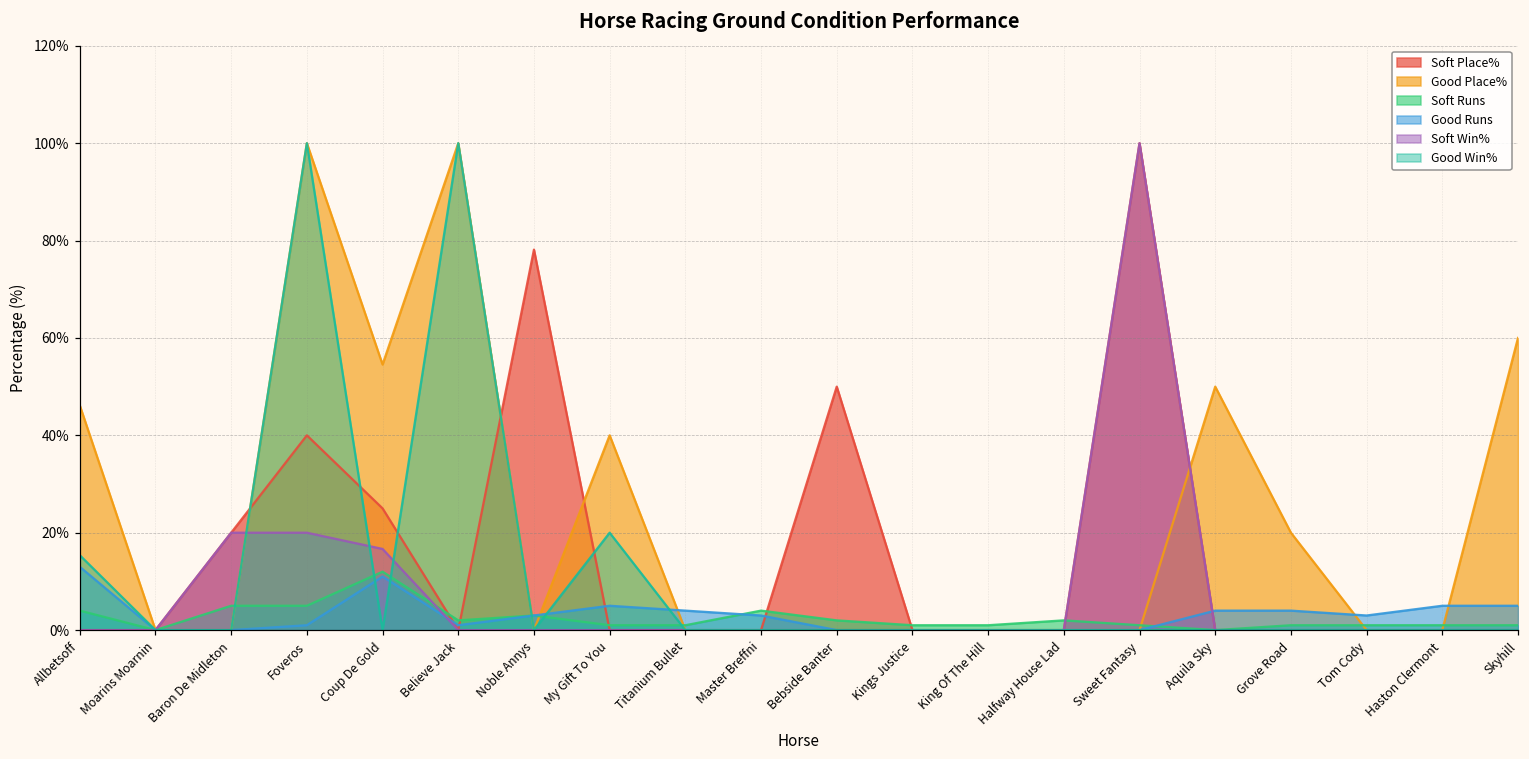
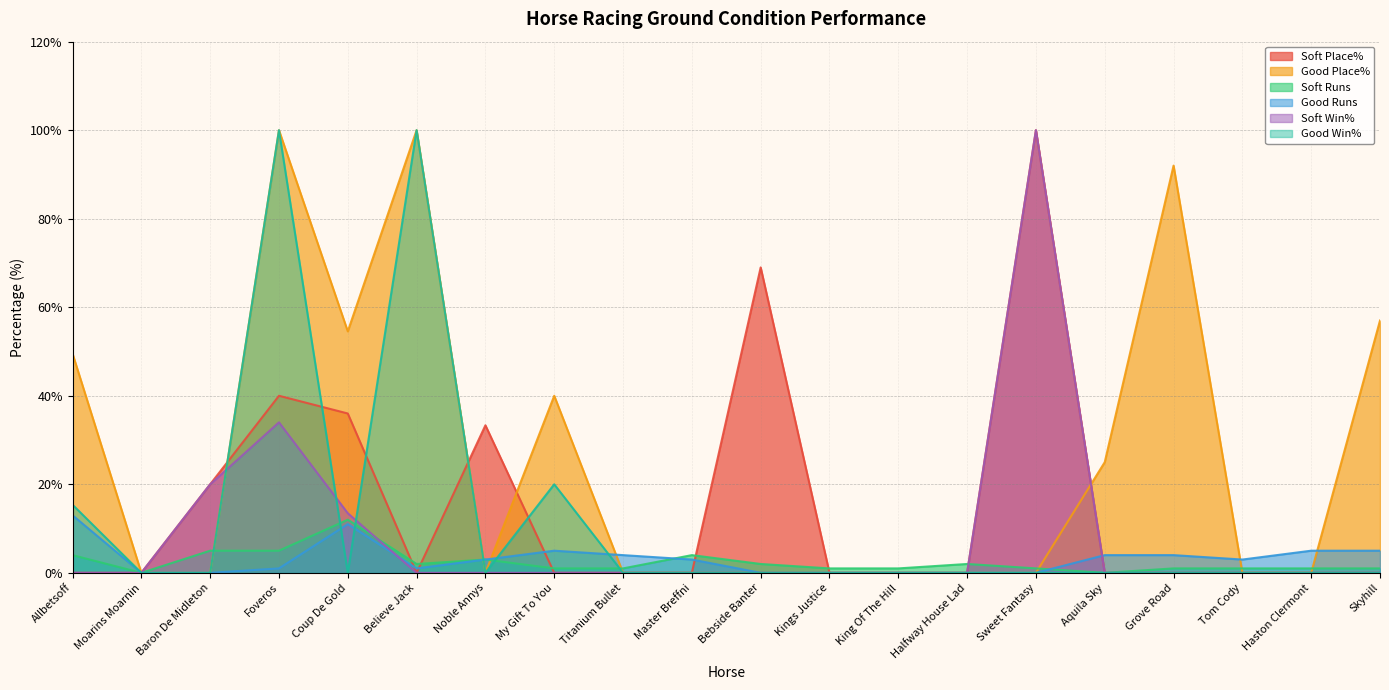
  {
    "Soft Place%": {
      "Foveros": "40%",
-     "Coup De Gold": "25%",
-     "Noble Annys": "78%",
-     "Bebside Banter": "50%"
+     "Coup De Gold": "36%",
+     "Noble Annys": "33%",
+     "Bebside Banter": "69%"
    },
    "Good Place%": {
-     "Allbetsoff": "46%",
+     "Allbetsoff": "50%",
      "Coup De Gold": "55%",
      "My Gift To You": "40%",
-     "Aquila Sky": "50%",
-     "Grove Road": "20%",
-     "Skyhill": "60%"
+     "Aquila Sky": "25%",
+     "Grove Road": "92%",
+     "Skyhill": "57%"
    },
    "Soft Win%": {
-     "Foveros": "20%",
-     "Coup De Gold": "17%"
+     "Foveros": "34%",
+     "Coup De Gold": "13%"
    }
  }
